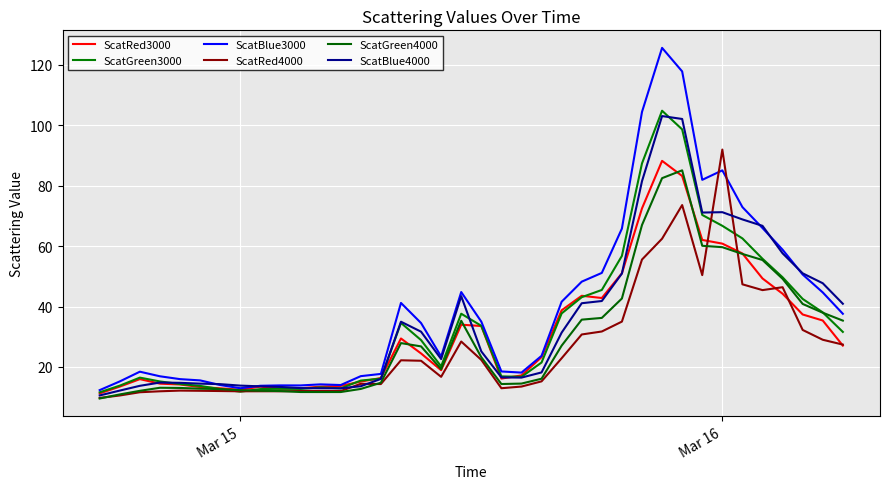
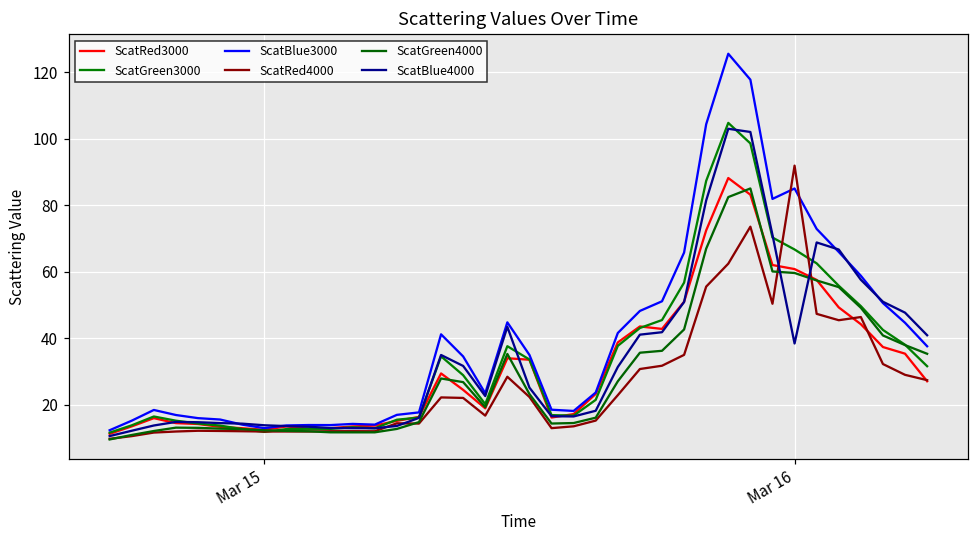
  {
    "ScatRed3000": {
      "Mar 16": 61
    },
    "ScatBlue3000": {
      "Mar 16": 85
    },
    "ScatRed4000": {
      "Mar 16": 92
    },
    "ScatBlue4000": {
      "Mar 15": 14,
-     "Mar 16": 71
+     "Mar 16": 38
    }
  }
